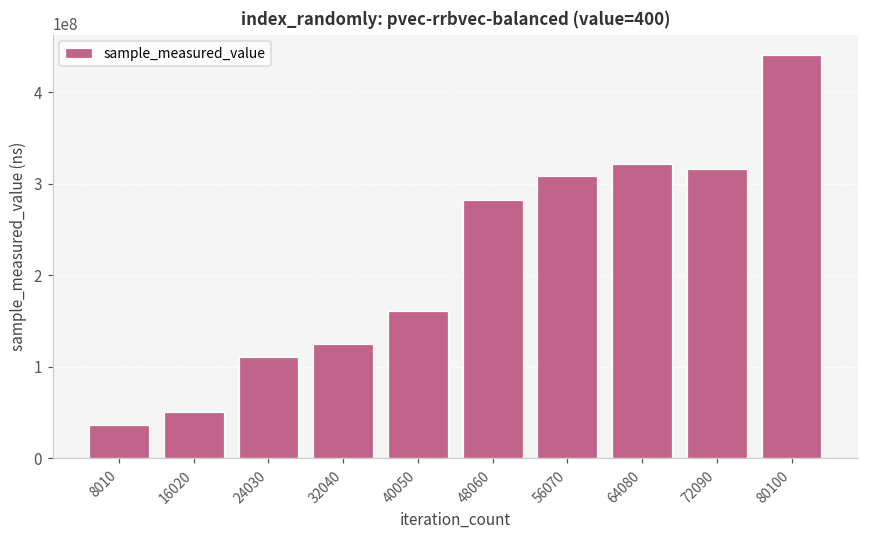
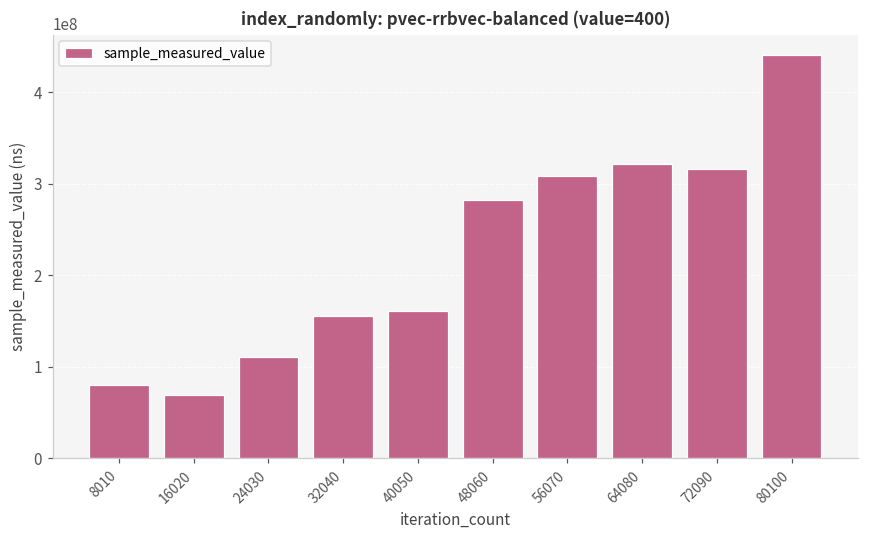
  {
-   "8010": 40000000,
-   "16020": 50000000,
+   "8010": 80000000,
+   "16020": 70000000,
    "24030": 110000000,
-   "32040": 130000000,
+   "32040": 160000000,
    "40050": 160000000,
    "48060": 280000000,
    "56070": 310000000,
    "64080": 320000000,
    "72090": 320000000,
    "80100": 440000000
  }
